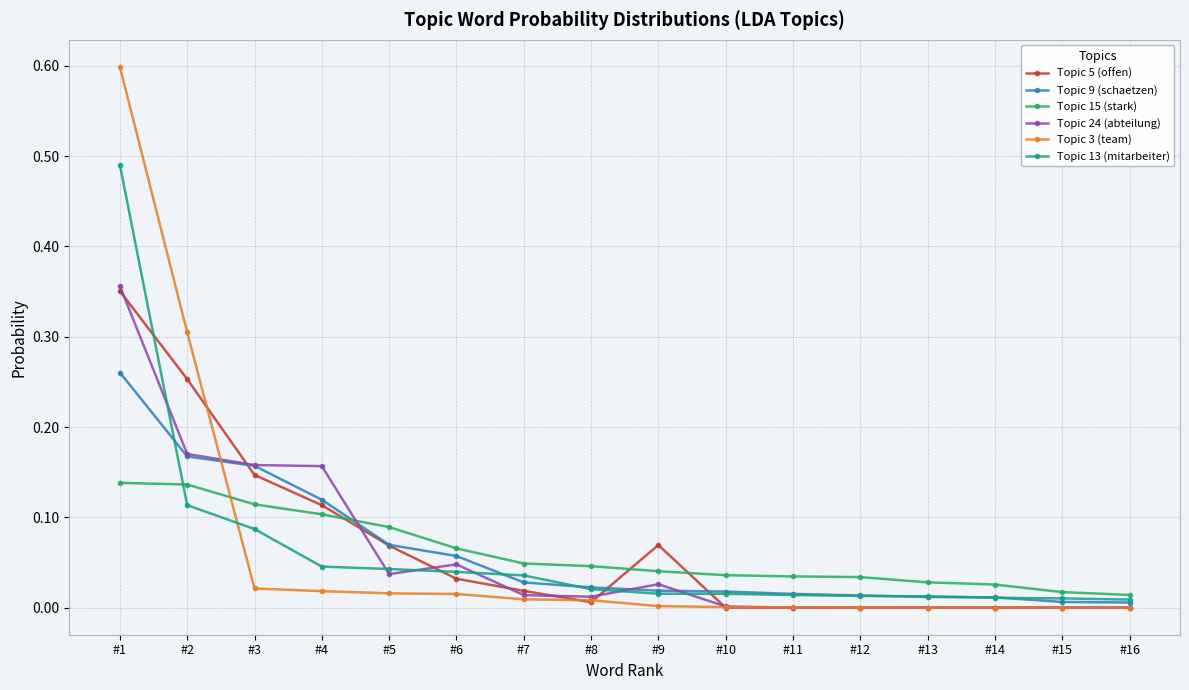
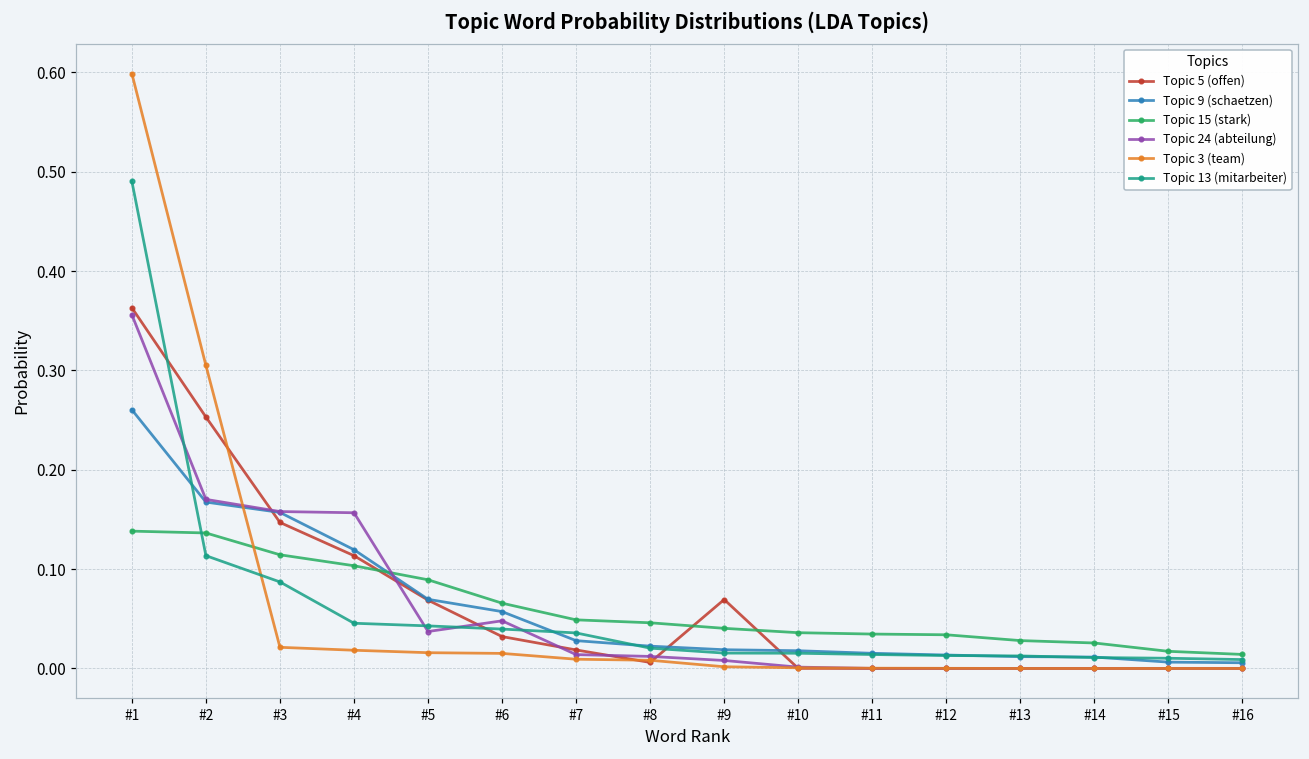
  {
    "Topic 5 (offen)": {
-     "#1": 0.35,
+     "#1": 0.36,
      "#2": 0.25,
      "#3": 0.15,
      "#4": 0.11,
      "#6": 0.03,
      "#7": 0.02,
      "#9": 0.07
    },
    "Topic 9 (schaetzen)": {
      "#1": 0.26,
      "#4": 0.12,
      "#6": 0.06,
      "#7": 0.03,
      "#9": 0.02,
      "#15": 0.01,
      "#16": 0.01
    },
    "Topic 24 (abteilung)": {
      "#1": 0.36,
      "#4": 0.16,
      "#5": 0.04,
      "#6": 0.05,
      "#7": 0.01,
      "#8": 0.01,
-     "#9": 0.03
+     "#9": 0.01
    },
    "Topic 3 (team)": {
      "#1": 0.60,
      "#2": 0.30,
      "#3": 0.02,
      "#4": 0.02,
      "#5": 0.02,
      "#6": 0.02,
      "#7": 0.01,
      "#9": 0.00
    }
  }
